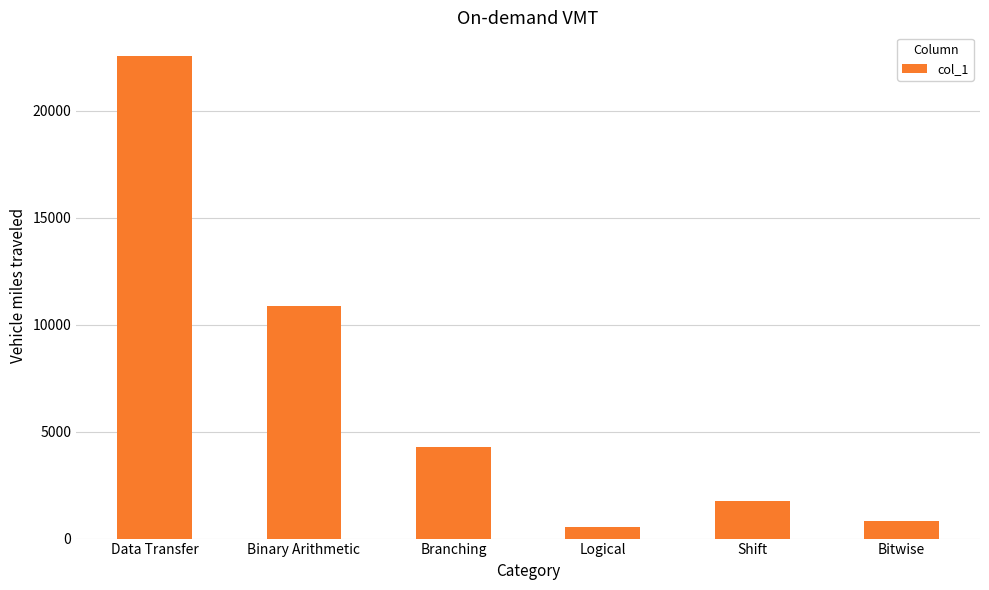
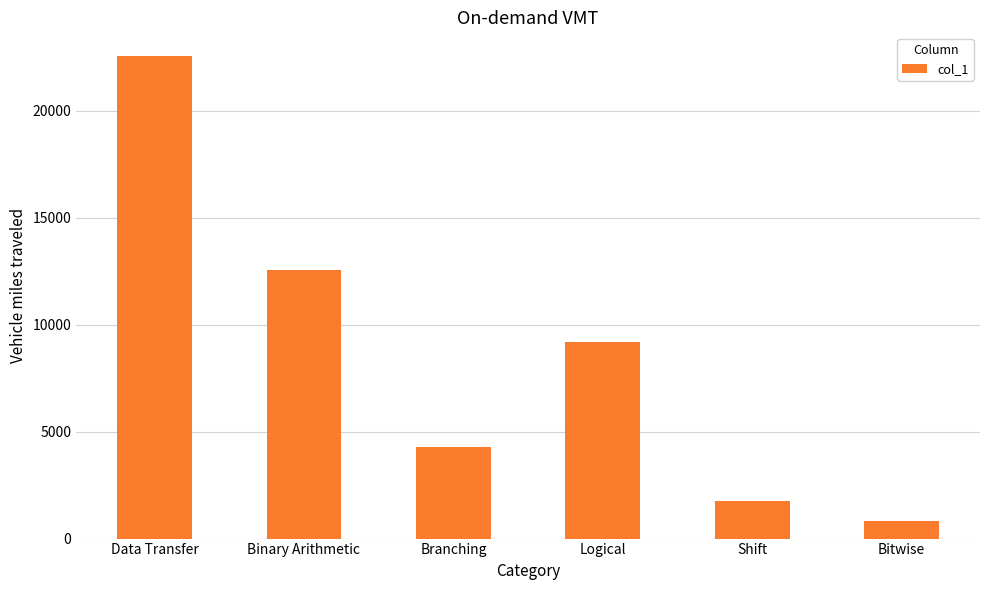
  {
    "Data Transfer": 22600,
-   "Binary Arithmetic": 10900,
+   "Binary Arithmetic": 12600,
    "Branching": 4300,
-   "Logical": 500,
+   "Logical": 9200,
    "Shift": 1700,
    "Bitwise": 800
  }
